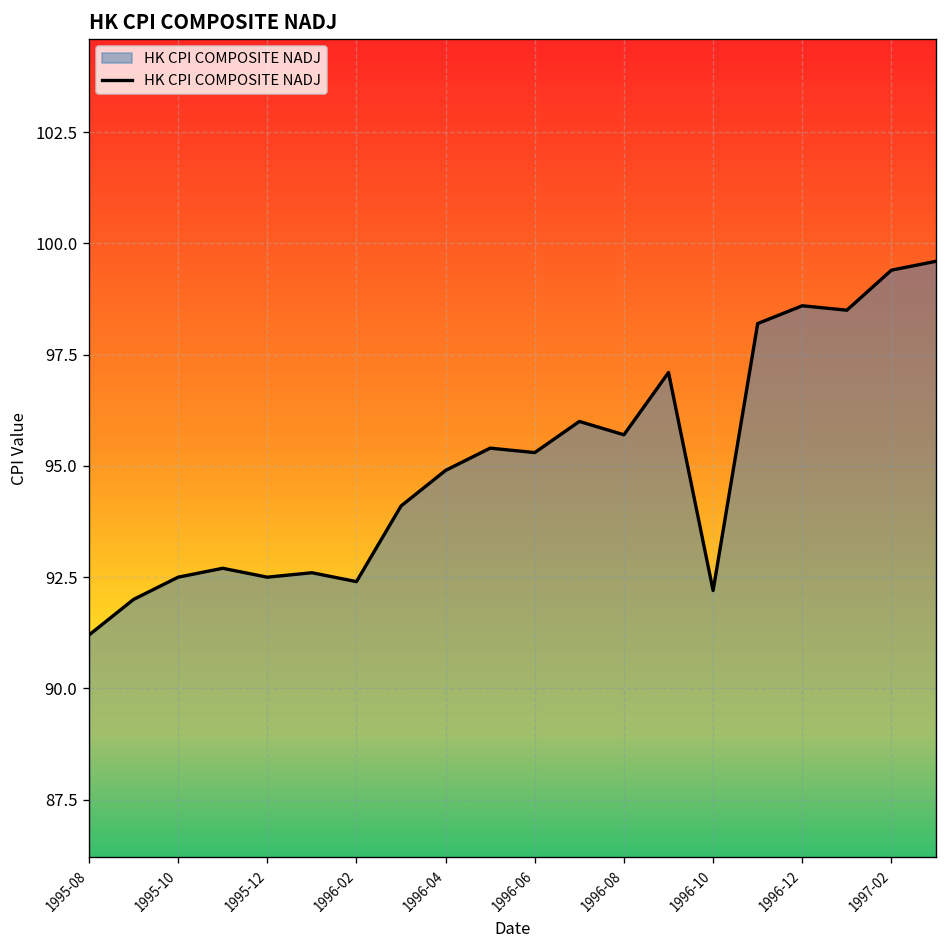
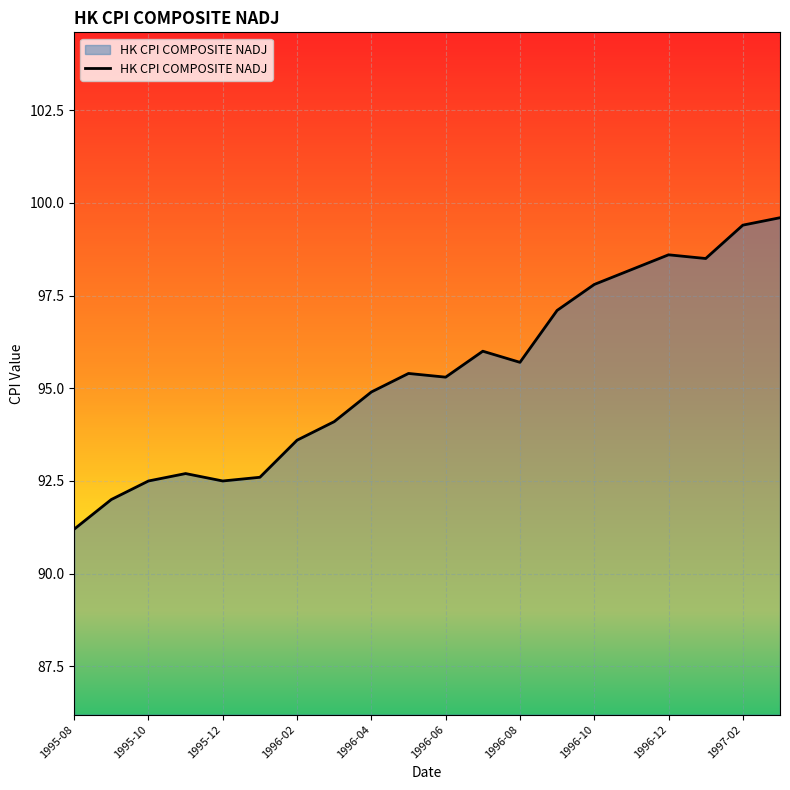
  {
    "1995-08": 91.2,
    "1995-10": 92.5,
    "1995-12": 92.5,
-   "1996-02": 92.4,
+   "1996-02": 93.6,
    "1996-04": 94.9,
    "1996-06": 95.3,
    "1996-08": 95.7,
-   "1996-10": 92.2,
+   "1996-10": 97.8,
    "1996-12": 98.6,
    "1997-02": 99.4
  }
